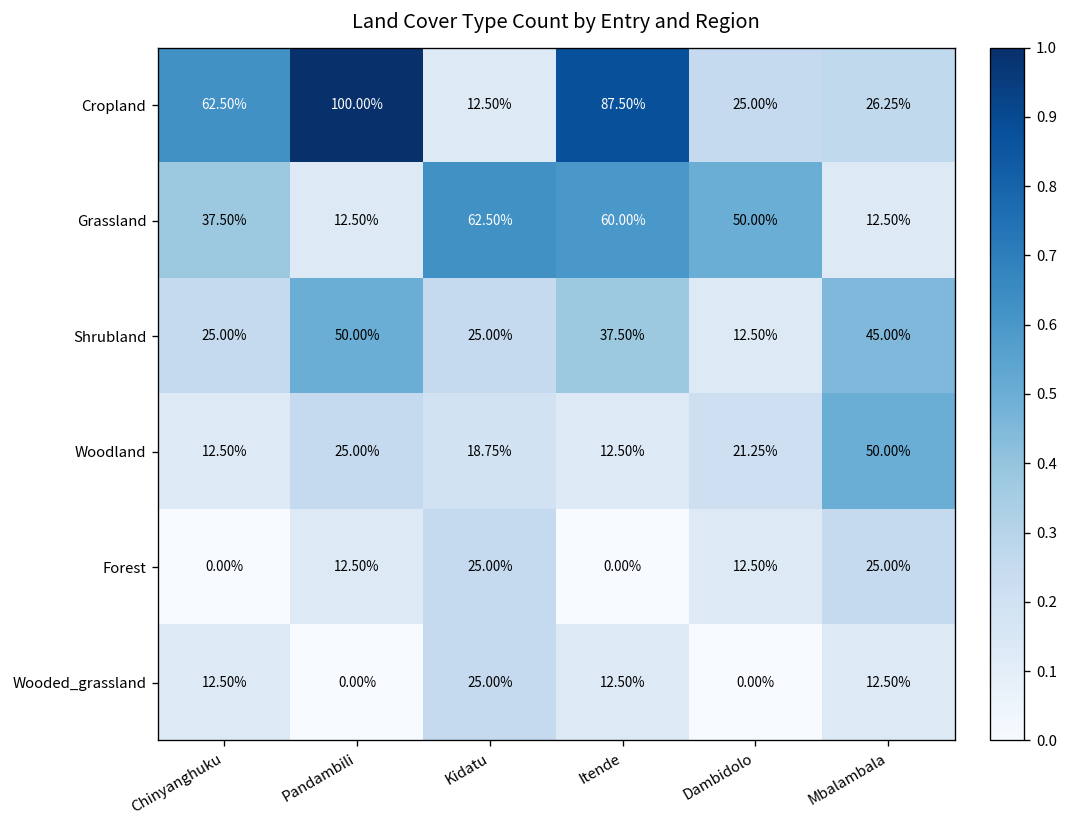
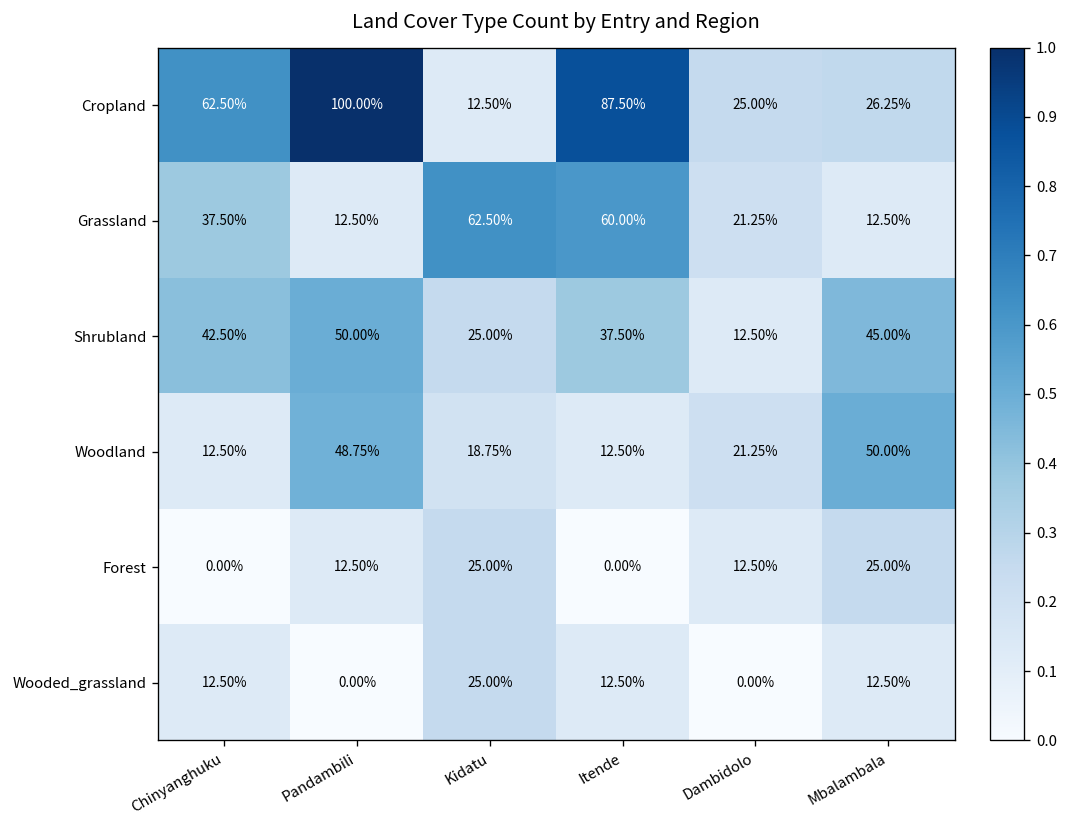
  {
    "Cropland": {
      "Chinyanghuku": "62.50%",
      "Pandambili": "100.00%",
      "Kidatu": "12.50%",
      "Itende": "87.50%",
      "Dambidolo": "25.00%",
      "Mbalambala": "26.25%"
    },
    "Grassland": {
      "Chinyanghuku": "37.50%",
      "Pandambili": "12.50%",
      "Kidatu": "62.50%",
      "Itende": "60.00%",
-     "Dambidolo": "50.00%",
+     "Dambidolo": "21.25%",
      "Mbalambala": "12.50%"
    },
    "Shrubland": {
-     "Chinyanghuku": "25.00%",
+     "Chinyanghuku": "42.50%",
      "Pandambili": "50.00%",
      "Kidatu": "25.00%",
      "Itende": "37.50%",
      "Dambidolo": "12.50%",
      "Mbalambala": "45.00%"
    },
    "Woodland": {
      "Chinyanghuku": "12.50%",
-     "Pandambili": "25.00%",
+     "Pandambili": "48.75%",
      "Kidatu": "18.75%",
      "Itende": "12.50%",
      "Dambidolo": "21.25%",
      "Mbalambala": "50.00%"
    },
    "Forest": {
      "Chinyanghuku": "0.00%",
      "Pandambili": "12.50%",
      "Kidatu": "25.00%",
      "Itende": "0.00%",
      "Dambidolo": "12.50%",
      "Mbalambala": "25.00%"
    },
    "Wooded_grassland": {
      "Chinyanghuku": "12.50%",
      "Pandambili": "0.00%",
      "Kidatu": "25.00%",
      "Itende": "12.50%",
      "Dambidolo": "0.00%",
      "Mbalambala": "12.50%"
    }
  }
